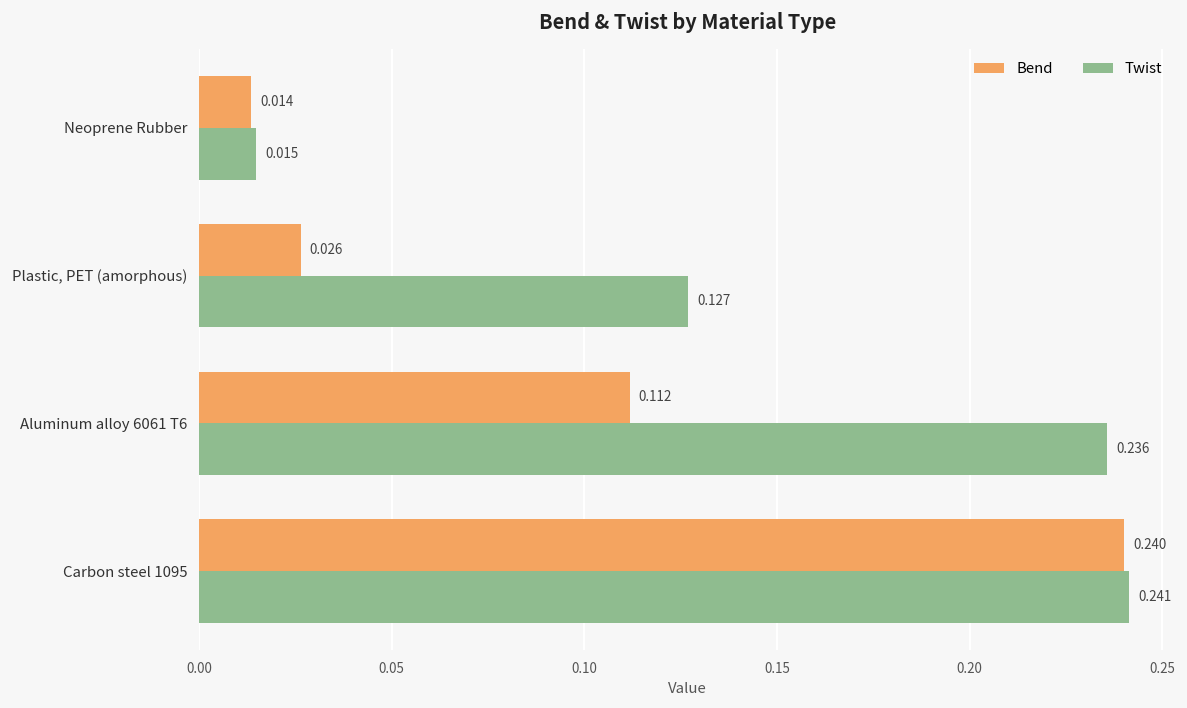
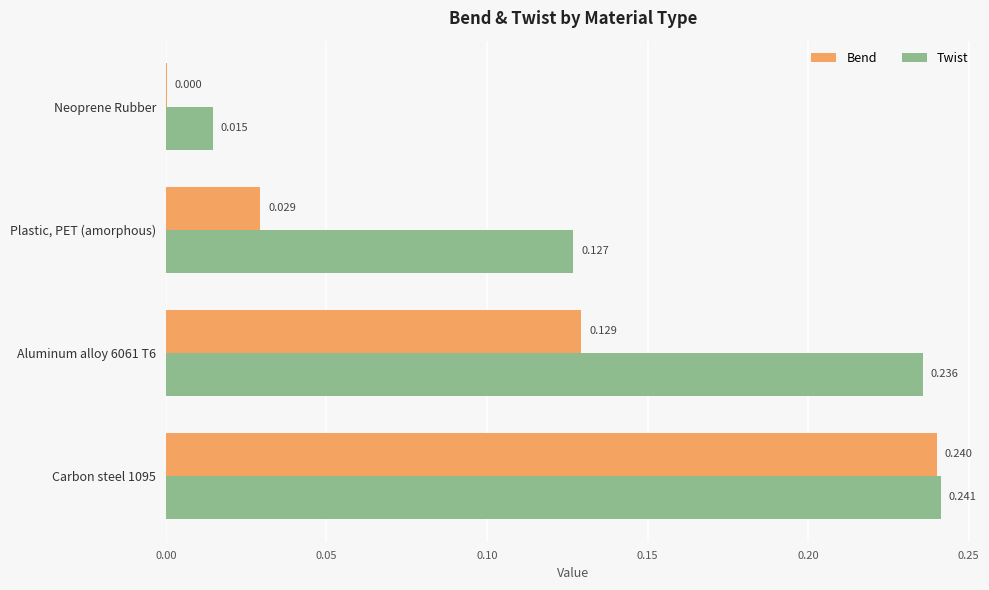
  {
    "Bend": {
-     "Neoprene Rubber": 0.014,
-     "Plastic, PET (amorphous)": 0.026,
-     "Aluminum alloy 6061 T6": 0.112,
+     "Neoprene Rubber": 0.000,
+     "Plastic, PET (amorphous)": 0.029,
+     "Aluminum alloy 6061 T6": 0.129,
      "Carbon steel 1095": 0.240
    },
    "Twist": {
      "Neoprene Rubber": 0.015,
      "Plastic, PET (amorphous)": 0.127,
      "Aluminum alloy 6061 T6": 0.236,
      "Carbon steel 1095": 0.241
    }
  }
